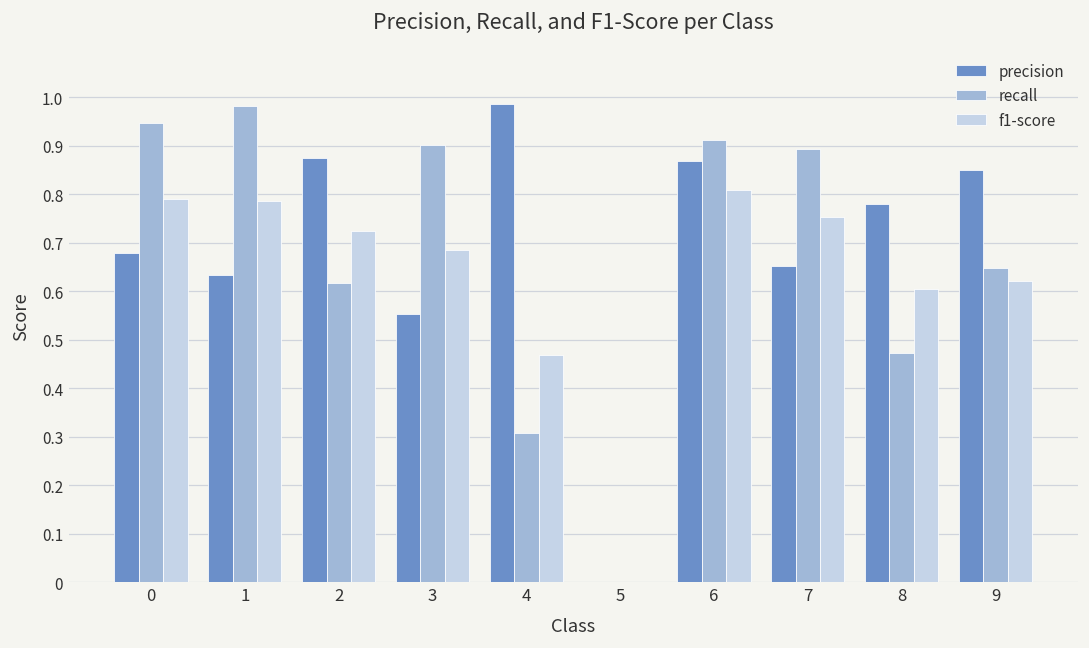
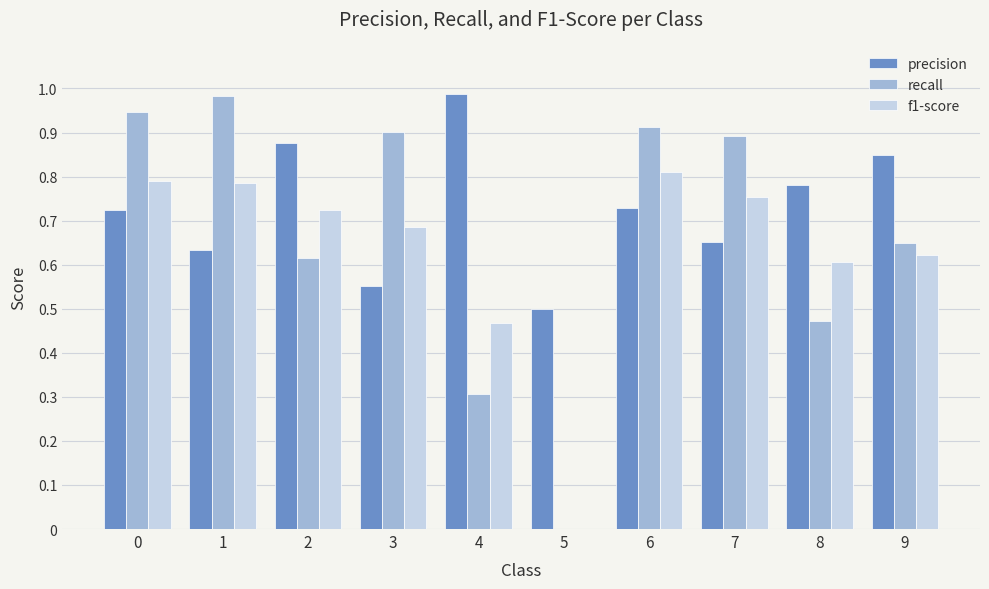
  {
    "precision": {
-     "0": 0.68,
+     "0": 0.72,
      "1": 0.63,
      "2": 0.88,
      "3": 0.55,
      "4": 0.99,
-     "5": 0.0,
-     "6": 0.87,
+     "5": 0.5,
+     "6": 0.73,
      "7": 0.65,
      "8": 0.78,
      "9": 0.85
    }
  }
